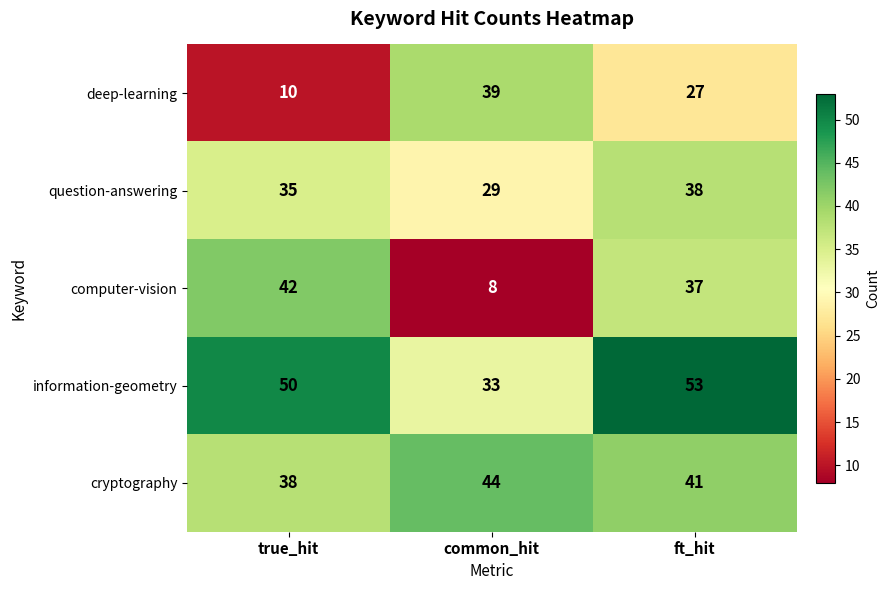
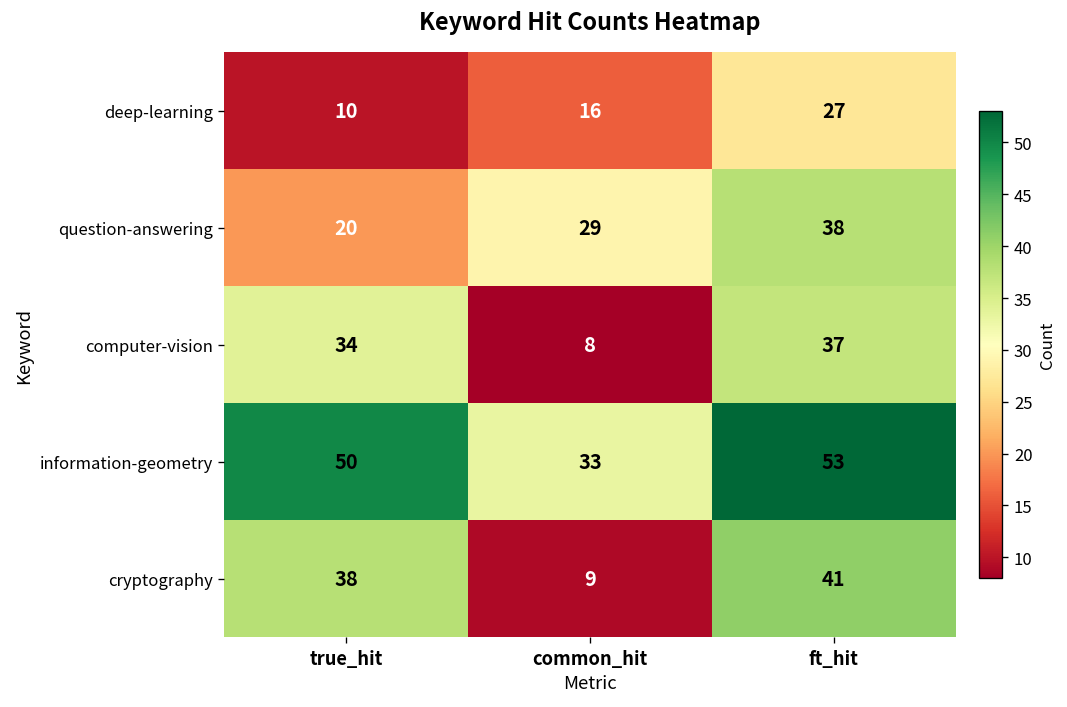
  {
    "deep-learning": {
      "true_hit": 10,
-     "common_hit": 39,
+     "common_hit": 16,
      "ft_hit": 27
    },
    "question-answering": {
-     "true_hit": 35,
+     "true_hit": 20,
      "common_hit": 29,
      "ft_hit": 38
    },
    "computer-vision": {
-     "true_hit": 42,
+     "true_hit": 34,
      "common_hit": 8,
      "ft_hit": 37
    },
    "information-geometry": {
      "true_hit": 50,
      "common_hit": 33,
      "ft_hit": 53
    },
    "cryptography": {
      "true_hit": 38,
-     "common_hit": 44,
+     "common_hit": 9,
      "ft_hit": 41
    }
  }
